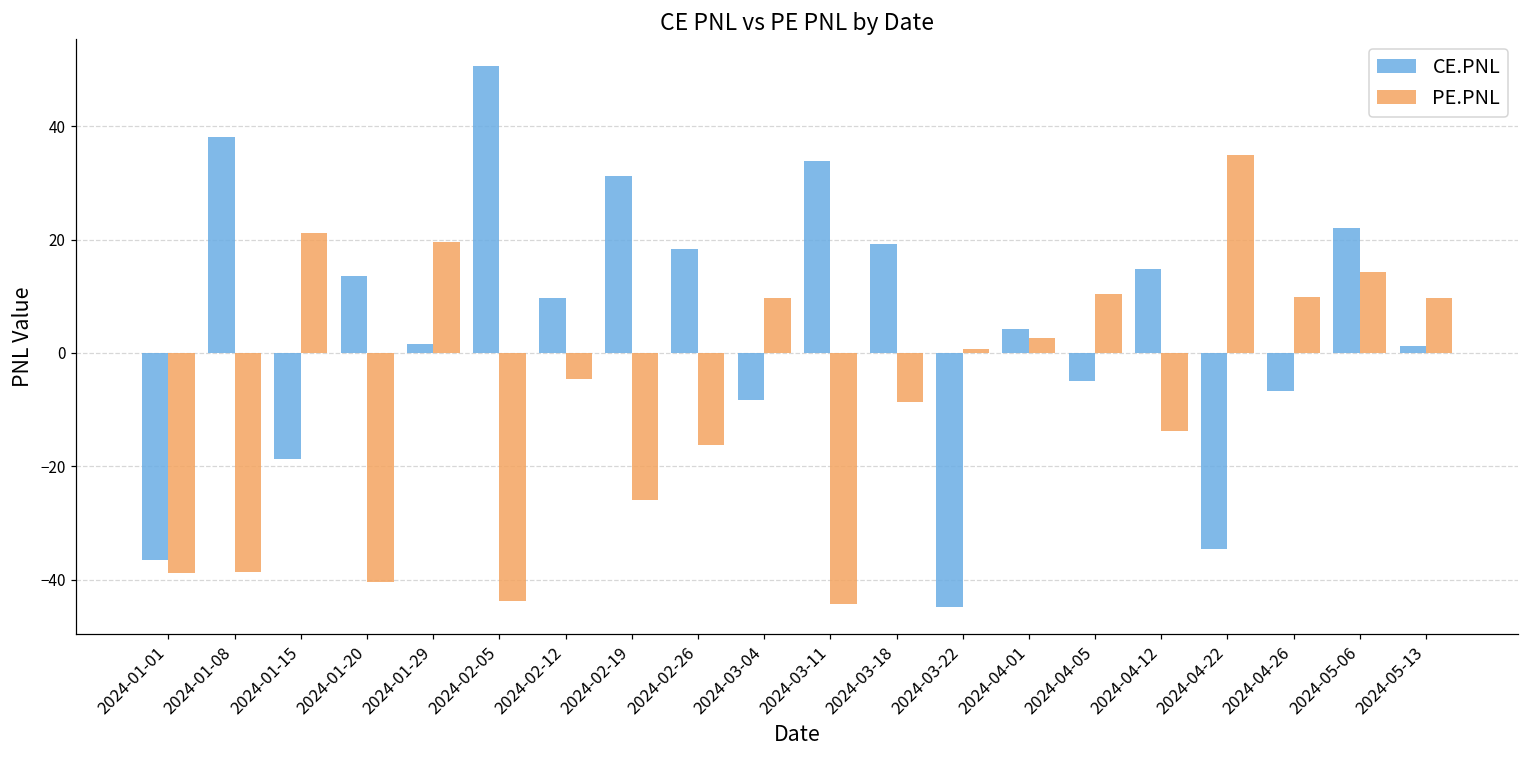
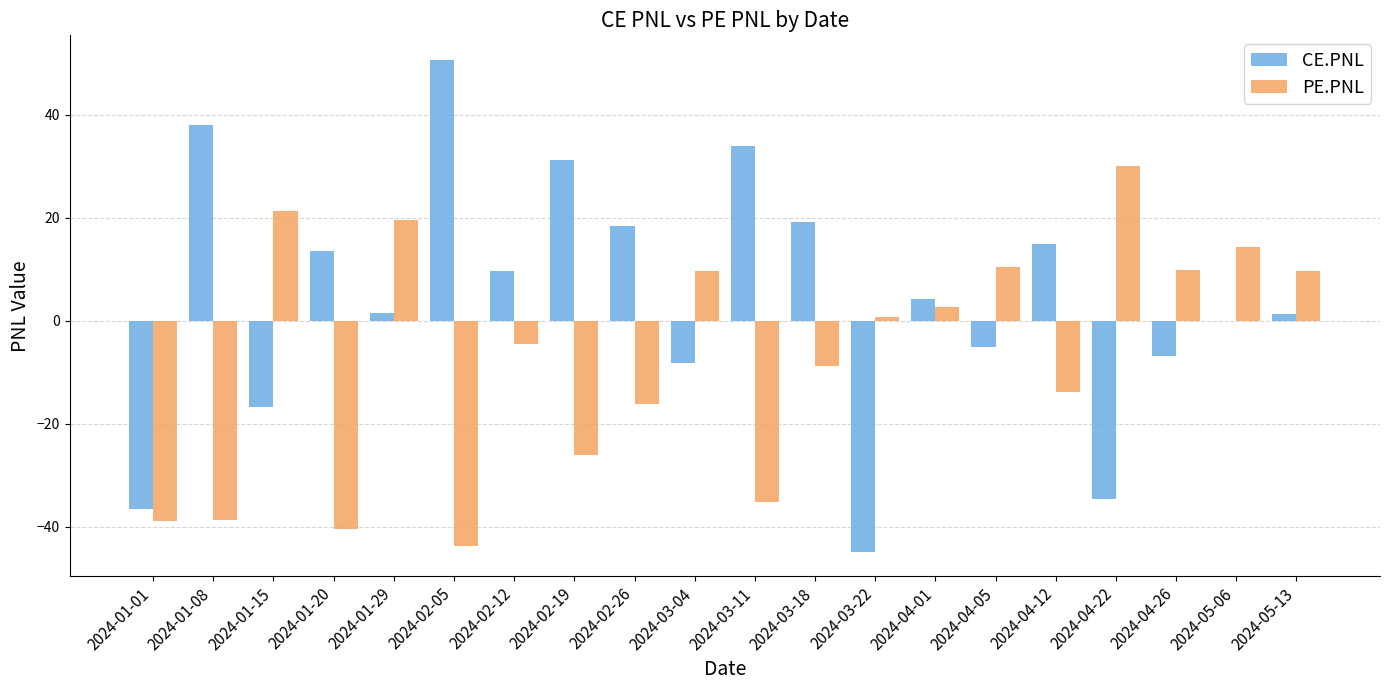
  {
    "CE.PNL": {
      "2024-01-01": -37,
      "2024-01-08": 38,
-     "2024-01-15": -19,
+     "2024-01-15": -17,
      "2024-01-20": 14,
      "2024-01-29": 2,
      "2024-02-05": 51,
      "2024-02-12": 10,
      "2024-02-19": 31,
      "2024-02-26": 18,
      "2024-03-04": -8,
      "2024-03-11": 34,
      "2024-03-18": 19,
      "2024-03-22": -45,
      "2024-04-01": 4,
      "2024-04-05": -5,
      "2024-04-12": 15,
      "2024-04-22": -35,
      "2024-04-26": -7,
-     "2024-05-06": 22,
+     "2024-05-06": 0,
      "2024-05-13": 1
    },
    "PE.PNL": {
      "2024-01-01": -39,
      "2024-01-08": -39,
      "2024-01-15": 21,
      "2024-01-20": -40,
      "2024-01-29": 20,
      "2024-02-05": -44,
      "2024-02-12": -5,
      "2024-02-19": -26,
      "2024-02-26": -16,
      "2024-03-04": 10,
-     "2024-03-11": -44,
+     "2024-03-11": -35,
      "2024-03-18": -9,
      "2024-03-22": 1,
      "2024-04-01": 3,
      "2024-04-05": 10,
      "2024-04-12": -14,
-     "2024-04-22": 35,
+     "2024-04-22": 30,
      "2024-04-26": 10,
      "2024-05-06": 14,
      "2024-05-13": 10
    }
  }
